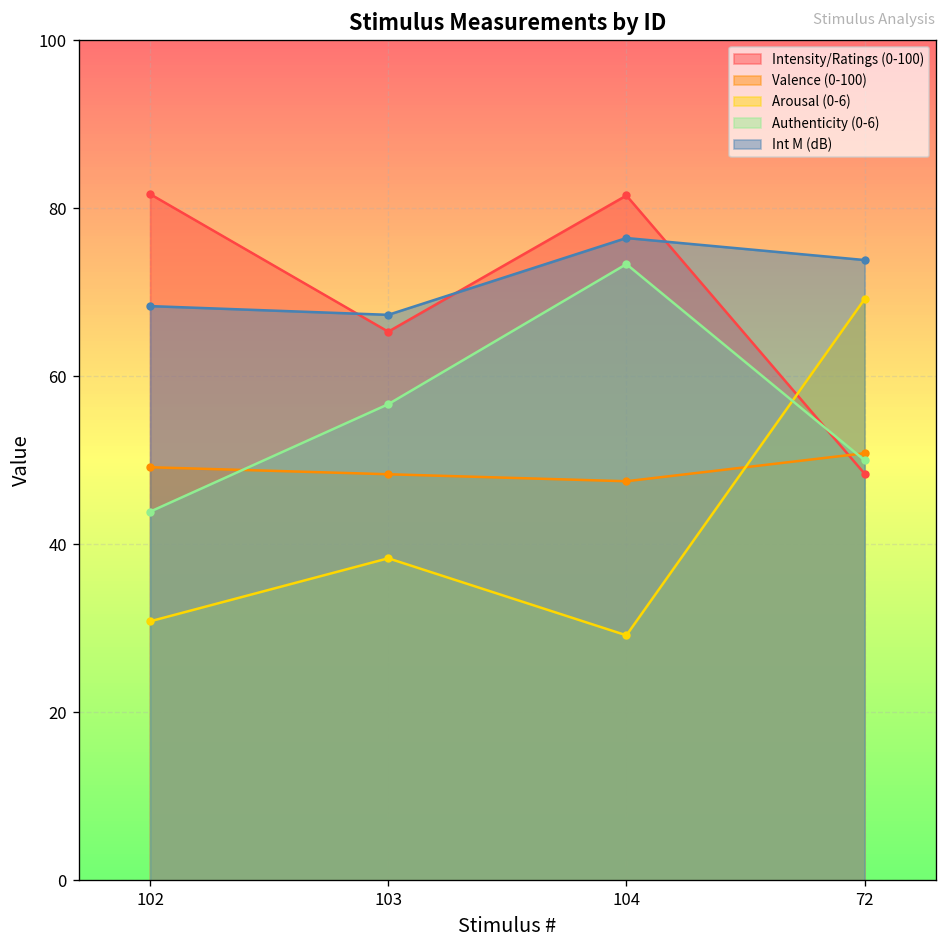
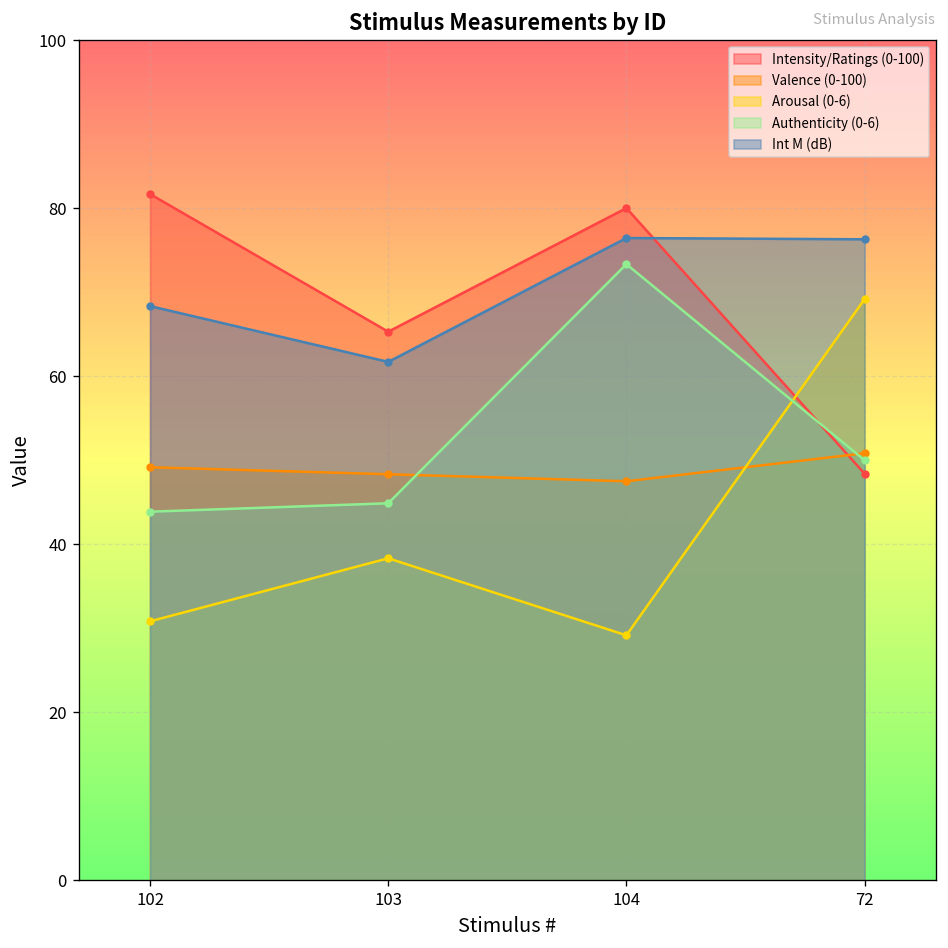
  {
    "Intensity/Ratings (0-100)": {
      "102": 82,
      "103": 65,
-     "104": 82,
+     "104": 80,
      "72": 48
    },
    "Authenticity (0-6)": {
      "102": 44,
-     "103": 57,
+     "103": 45,
      "104": 73,
      "72": 50
    },
    "Int M (dB)": {
      "102": 68,
-     "103": 67,
+     "103": 62,
      "104": 76,
-     "72": 74
+     "72": 76
    }
  }
